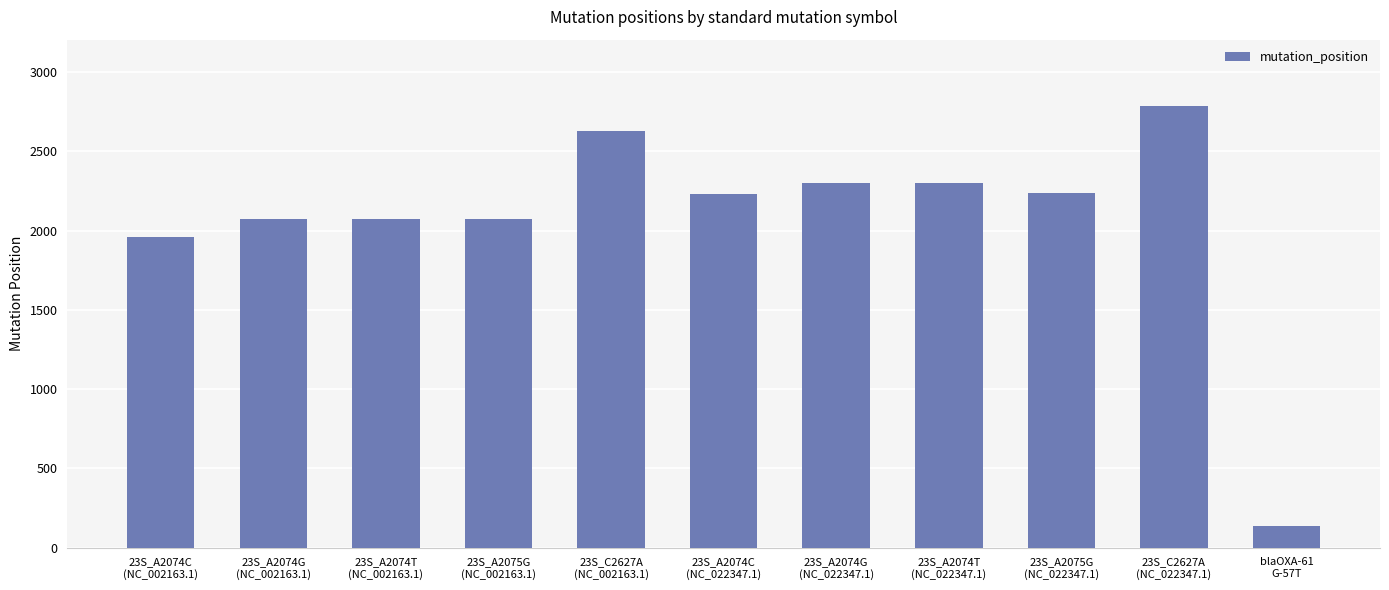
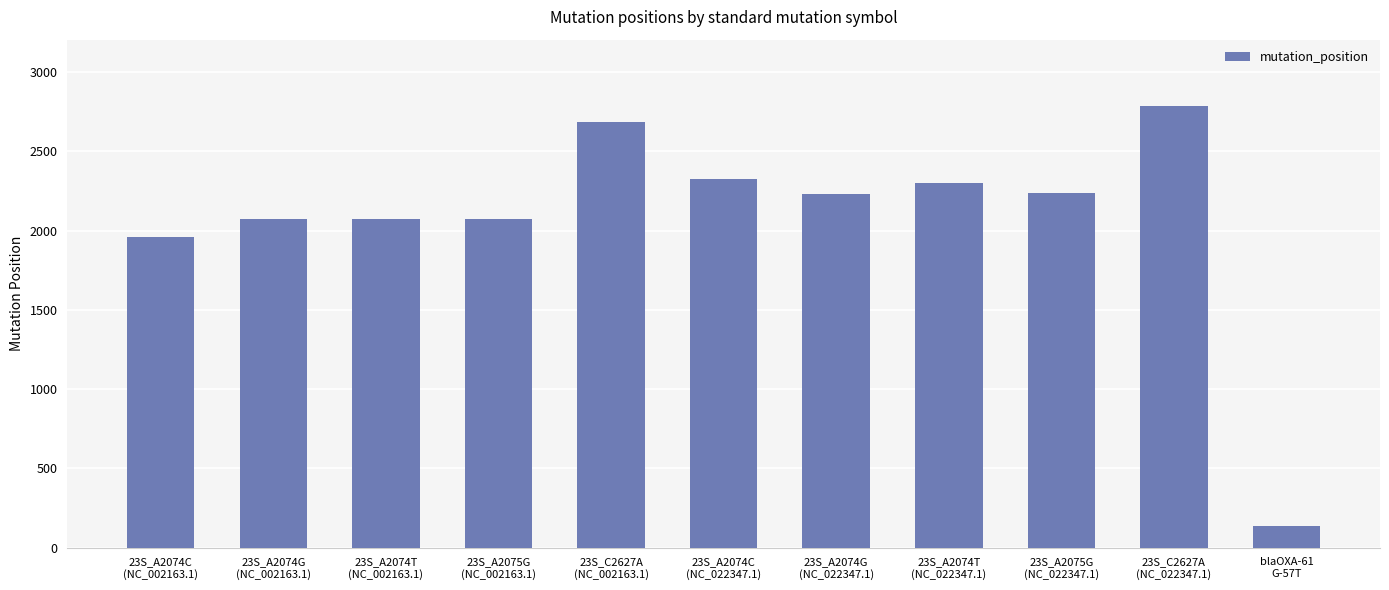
  {
    "23S_A2074C (NC_002163.1)": 1960,
    "23S_A2074G (NC_002163.1)": 2070,
    "23S_A2074T (NC_002163.1)": 2070,
    "23S_A2075G (NC_002163.1)": 2080,
-   "23S_C2627A (NC_002163.1)": 2630,
-   "23S_A2074C (NC_022347.1)": 2230,
-   "23S_A2074G (NC_022347.1)": 2300,
+   "23S_C2627A (NC_002163.1)": 2680,
+   "23S_A2074C (NC_022347.1)": 2320,
+   "23S_A2074G (NC_022347.1)": 2230,
    "23S_A2074T (NC_022347.1)": 2300,
    "23S_A2075G (NC_022347.1)": 2230,
    "23S_C2627A (NC_022347.1)": 2790,
    "blaOXA-61 G-57T": 140
  }
